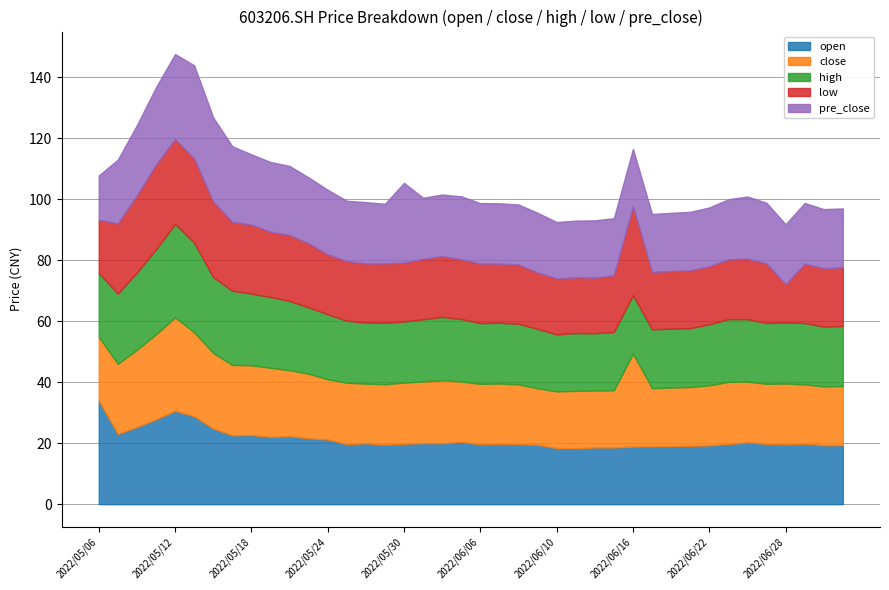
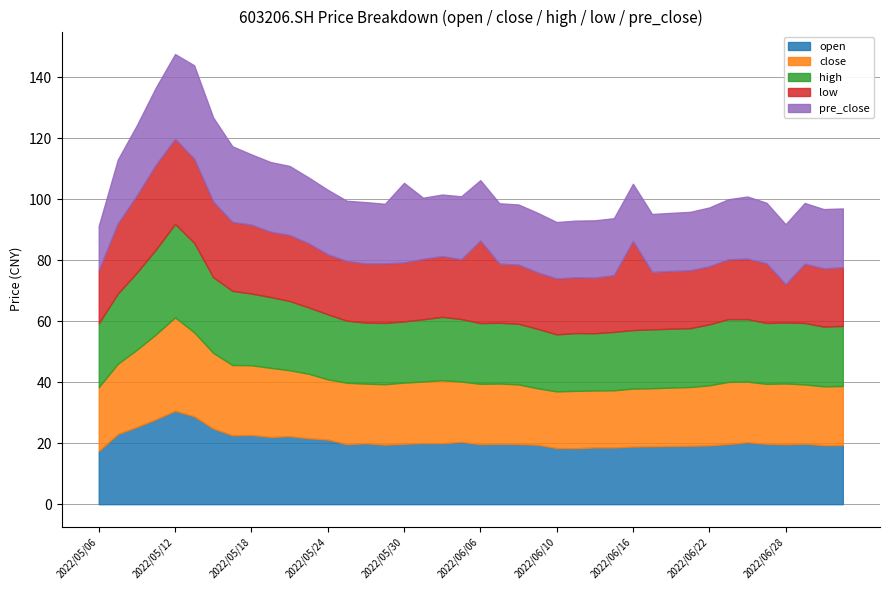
  {
    "open": {
-     "2022/05/06": 34,
+     "2022/05/06": 17,
      "2022/05/12": 31,
      "2022/05/18": 23,
      "2022/05/24": 21,
      "2022/05/30": 20,
      "2022/06/06": 20,
      "2022/06/10": 18,
      "2022/06/16": 19,
      "2022/06/22": 19,
      "2022/06/28": 20
    },
    "close": {
      "2022/05/06": 21,
      "2022/05/12": 31,
      "2022/05/18": 23,
      "2022/05/24": 20,
      "2022/05/30": 20,
      "2022/06/06": 20,
      "2022/06/10": 19,
-     "2022/06/16": 30,
+     "2022/06/16": 19,
      "2022/06/22": 20,
      "2022/06/28": 20
    },
    "high": {
      "2022/05/06": 21,
      "2022/05/12": 31,
      "2022/05/18": 23,
      "2022/05/24": 21,
      "2022/05/30": 20,
      "2022/06/06": 20,
      "2022/06/10": 19,
      "2022/06/16": 19,
      "2022/06/22": 20,
      "2022/06/28": 20
    },
    "low": {
      "2022/05/06": 17,
      "2022/05/12": 28,
      "2022/05/18": 23,
      "2022/05/24": 20,
      "2022/05/30": 19,
-     "2022/06/06": 20,
+     "2022/06/06": 27,
      "2022/06/10": 18,
      "2022/06/16": 29,
      "2022/06/22": 19,
      "2022/06/28": 13
    },
    "pre_close": {
      "2022/05/06": 15,
      "2022/05/12": 28,
      "2022/05/18": 23,
      "2022/05/24": 21,
      "2022/05/30": 26,
      "2022/06/06": 20,
      "2022/06/10": 19,
      "2022/06/16": 19,
      "2022/06/22": 19,
      "2022/06/28": 20
    }
  }
